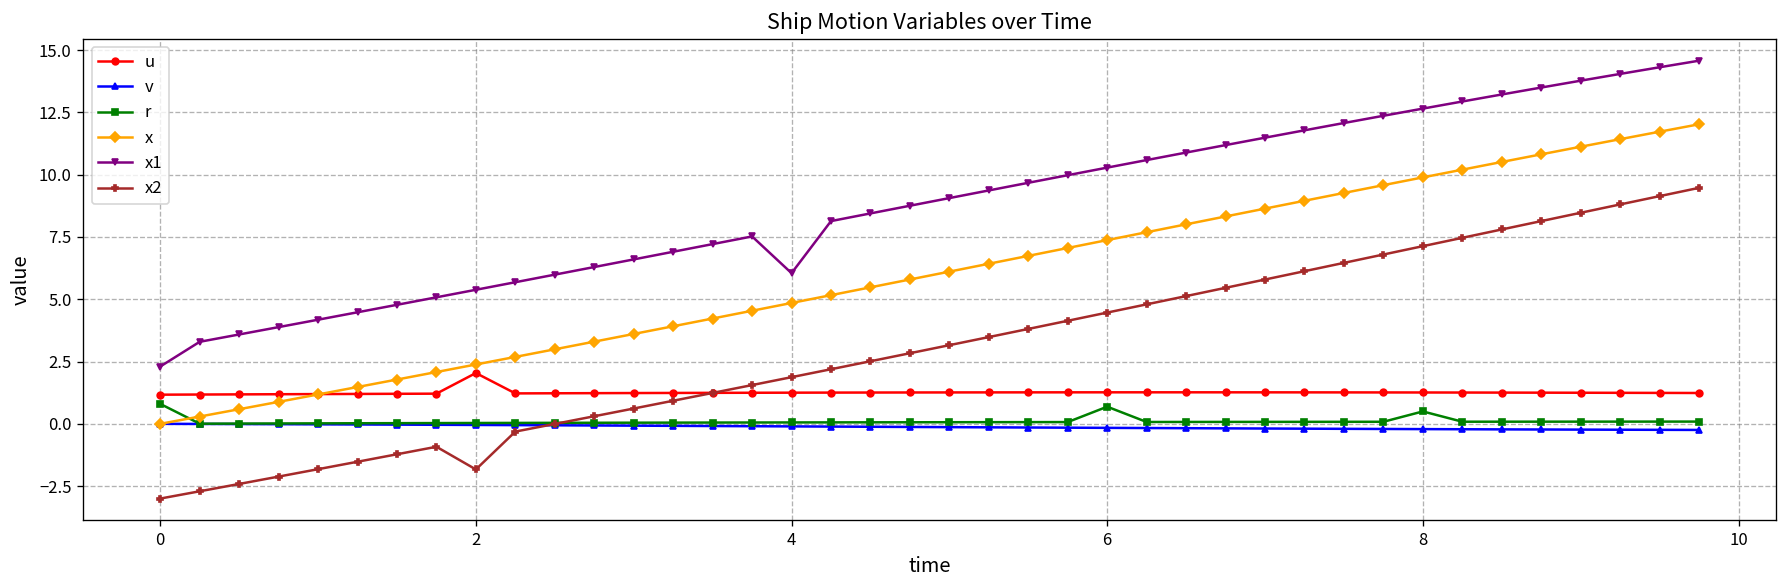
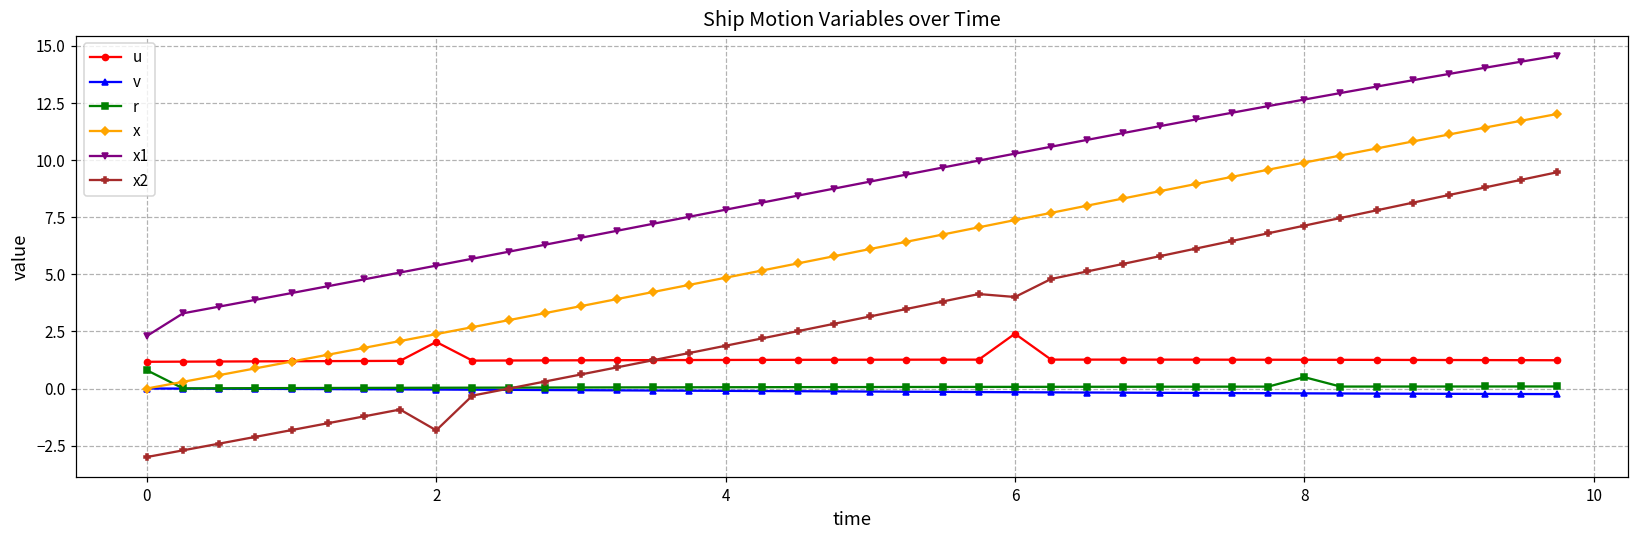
  {
    "u": {
      "0": 1.2,
      "2": 2.0,
      "4": 1.3,
-     "6": 1.3,
+     "6": 2.4,
      "8": 1.3
    },
    "v": {
      "4": -0.1,
      "6": -0.2,
      "8": -0.2
    },
    "r": {
      "0": 0.8,
      "4": 0.1,
-     "6": 0.7,
+     "6": 0.1,
      "8": 0.5
    },
    "x": {
      "2": 2.4,
      "4": 4.9,
      "6": 7.4,
      "8": 9.9
    },
    "x1": {
      "0": 2.3,
      "2": 5.4,
-     "4": 6.0,
+     "4": 7.8,
      "6": 10.3,
      "8": 12.7
    },
    "x2": {
      "0": -3.0,
      "2": -1.8,
      "4": 1.9,
-     "6": 4.5,
+     "6": 4.0,
      "8": 7.1
    }
  }
